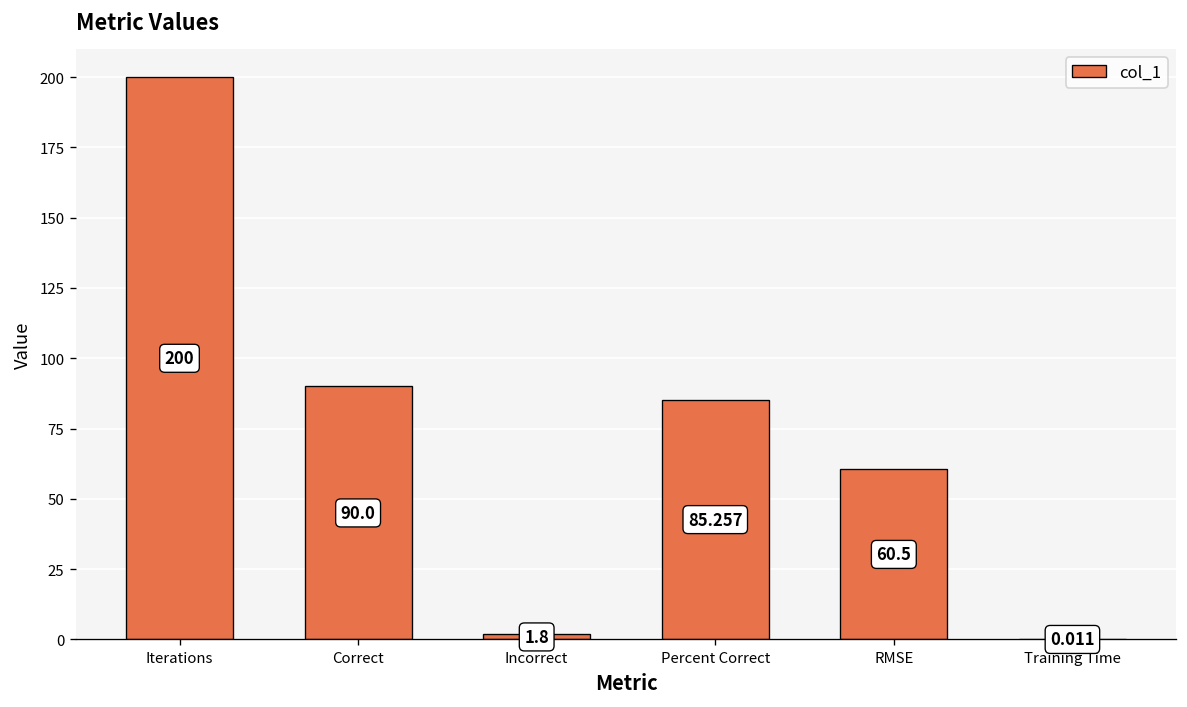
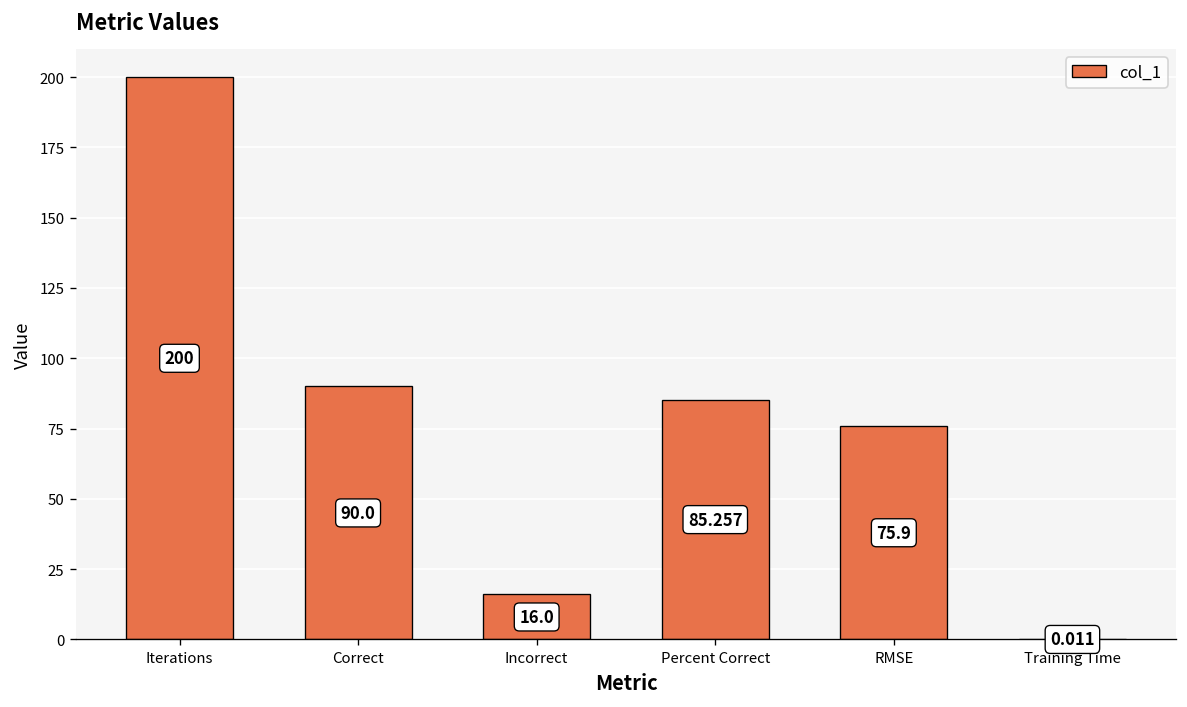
  {
-   "Incorrect": 1.8,
-   "RMSE": 60.5
+   "Incorrect": 16.0,
+   "RMSE": 75.9
  }
